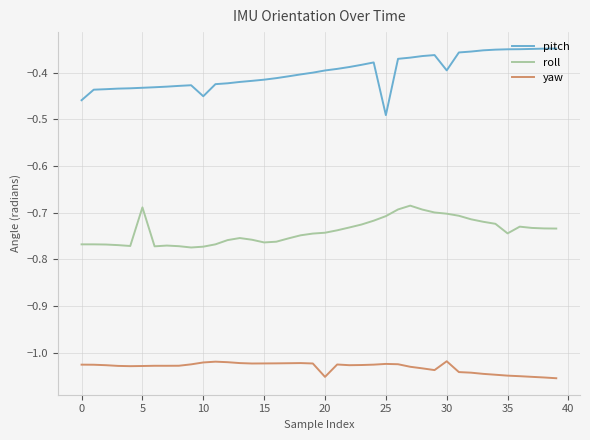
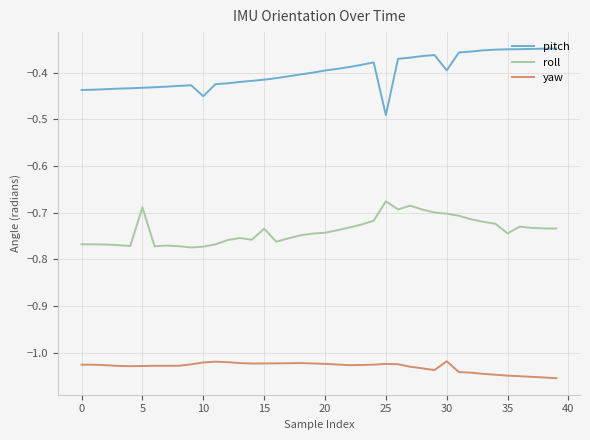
  {
    "pitch": {
-     "0": -0.46,
+     "0": -0.44,
      "5": -0.43,
      "10": -0.45,
      "15": -0.42,
      "20": -0.40,
      "25": -0.49,
      "30": -0.40,
      "35": -0.35
    },
    "roll": {
      "0": -0.77,
      "5": -0.69,
      "10": -0.77,
-     "15": -0.76,
+     "15": -0.73,
      "20": -0.74,
-     "25": -0.71,
+     "25": -0.68,
      "30": -0.70,
      "35": -0.74
    },
    "yaw": {
      "0": -1.03,
      "5": -1.03,
      "10": -1.02,
      "15": -1.02,
-     "20": -1.05,
+     "20": -1.02,
      "25": -1.02,
      "30": -1.02,
      "35": -1.05
    }
  }
